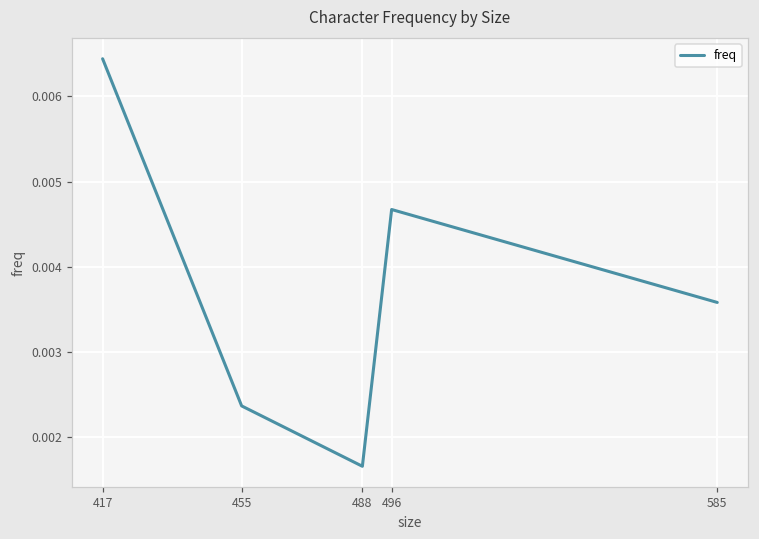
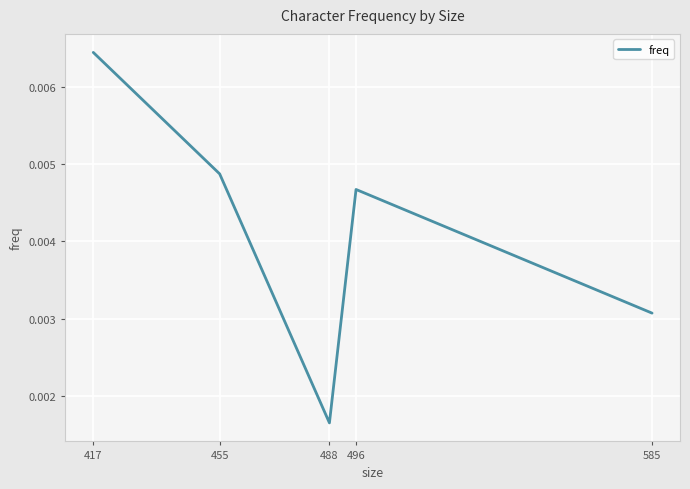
  {
    "417": 0.0064,
-   "455": 0.0024,
+   "455": 0.0049,
    "488": 0.0017,
    "496": 0.0047,
-   "585": 0.0036
+   "585": 0.0031
  }
